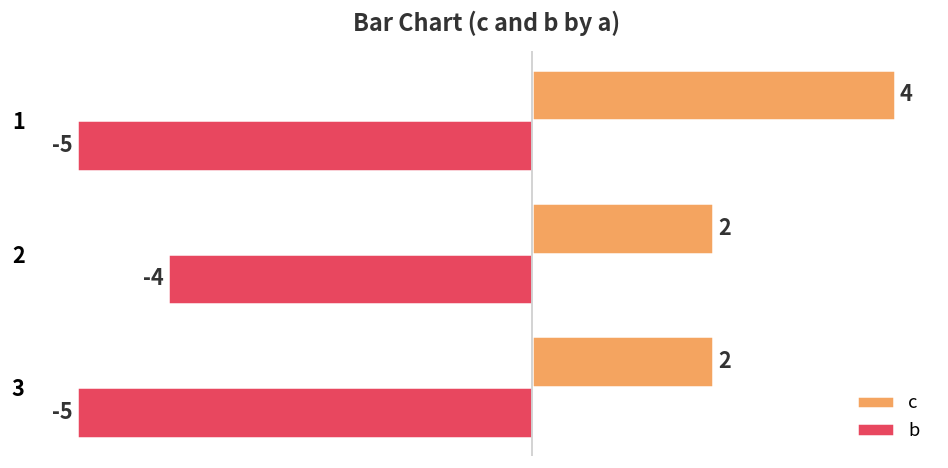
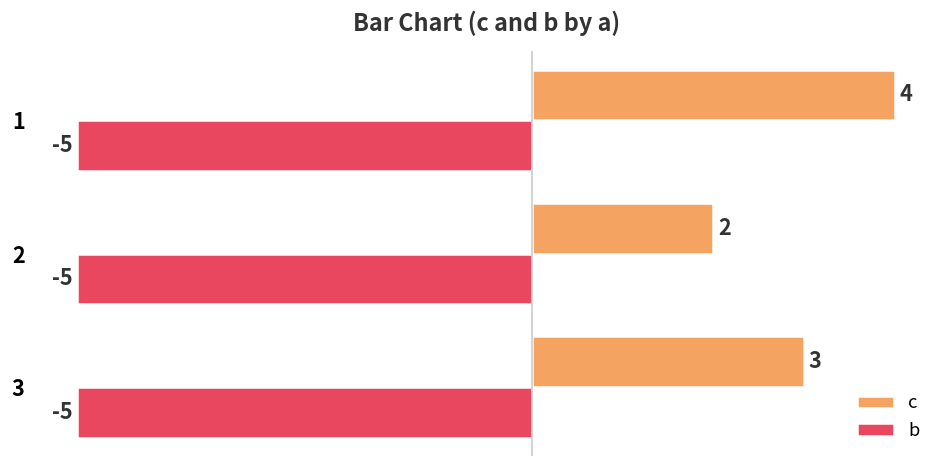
  {
    "c": {
      "1": 4,
      "2": 2,
-     "3": 2
+     "3": 3
    },
    "b": {
      "1": -5,
-     "2": -4,
+     "2": -5,
      "3": -5
    }
  }
